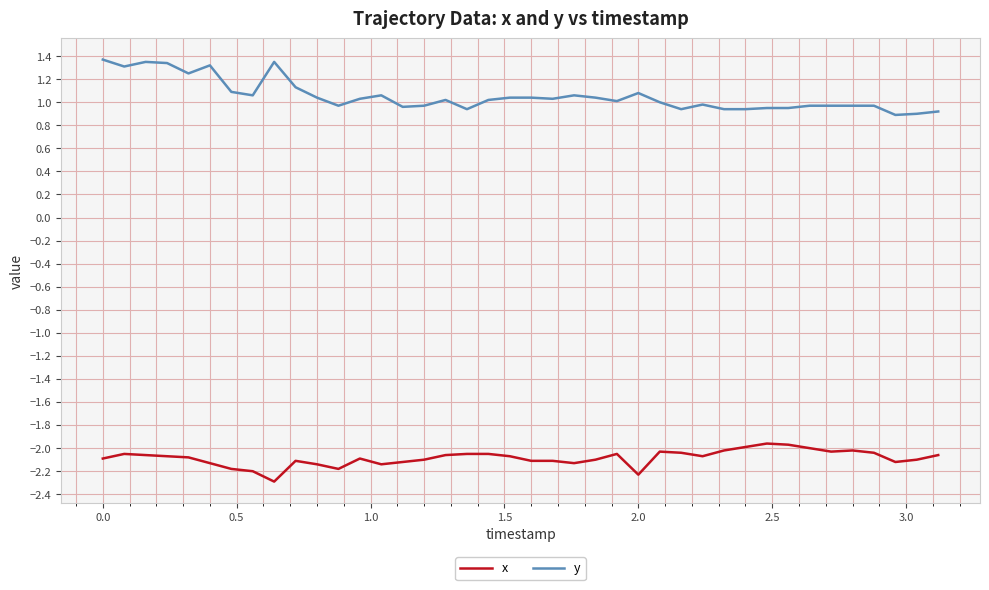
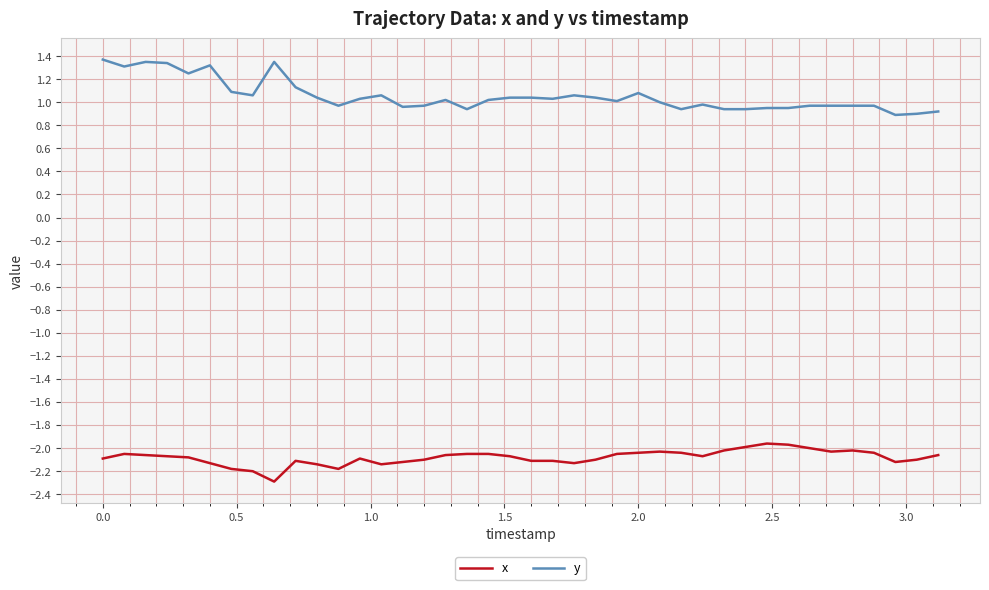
  {
    "x": {
      "0.0": -2.09,
-     "2.0": -2.23
+     "2.0": -2.04
    },
    "y": {
      "0.0": 1.37,
      "2.0": 1.08
    }
  }
